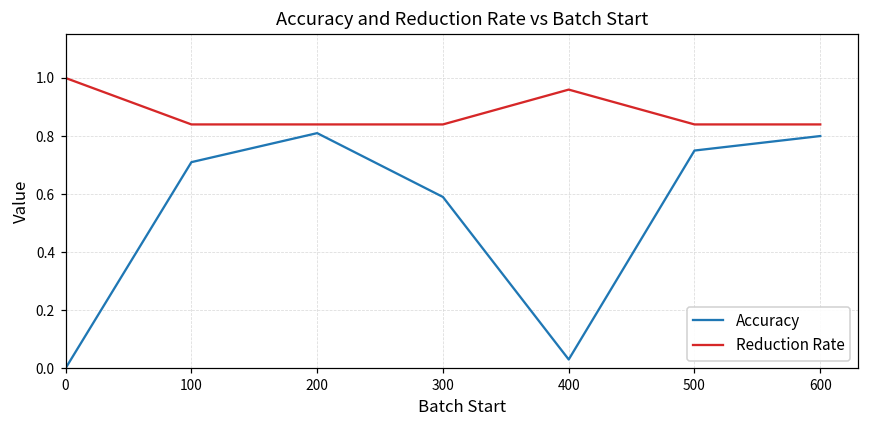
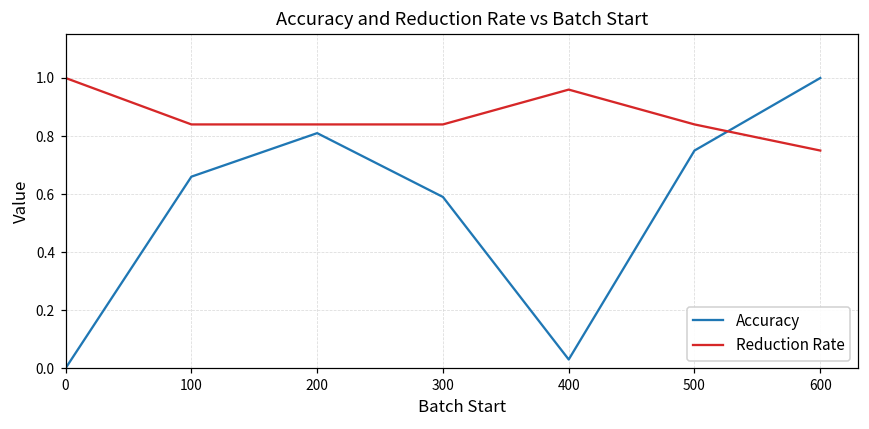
  {
    "Accuracy": {
      "0": 0.00,
-     "100": 0.71,
+     "100": 0.66,
      "200": 0.81,
      "300": 0.59,
      "400": 0.03,
      "500": 0.75,
-     "600": 0.8
+     "600": 1.0
    },
    "Reduction Rate": {
      "0": 1.00,
      "100": 0.84,
      "200": 0.84,
      "300": 0.84,
      "400": 0.96,
      "500": 0.84,
-     "600": 0.84
+     "600": 0.75
    }
  }
